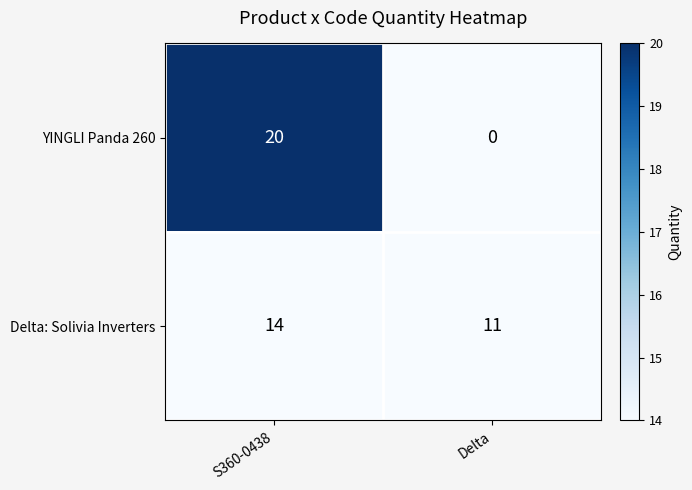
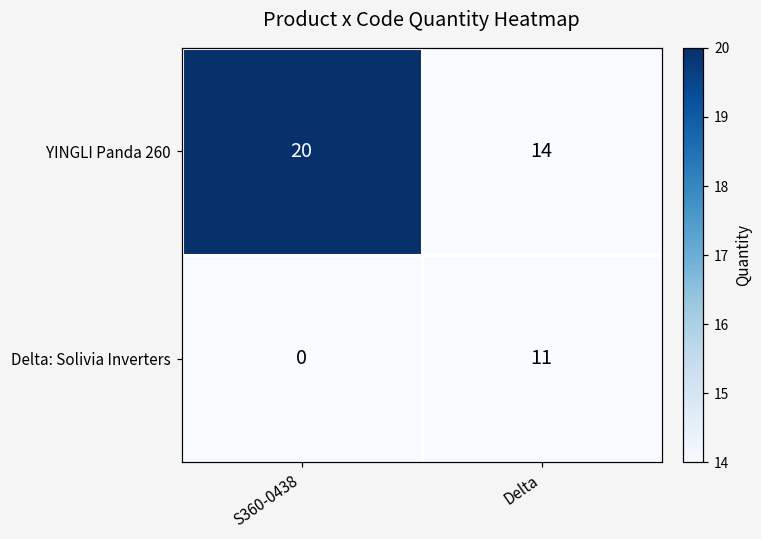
  {
    "YINGLI Panda 260": {
      "S360-0438": 20,
-     "Delta": 0
+     "Delta": 14
    },
    "Delta: Solivia Inverters": {
-     "S360-0438": 14,
+     "S360-0438": 0,
      "Delta": 11
    }
  }
